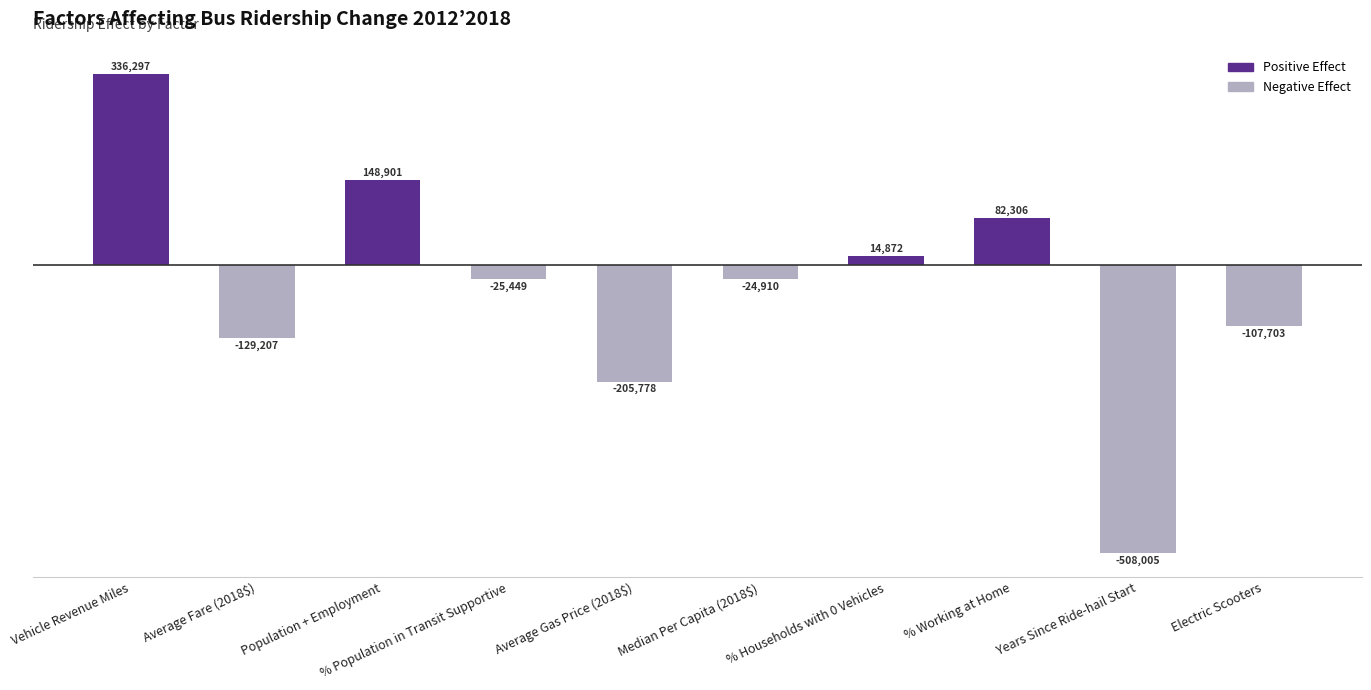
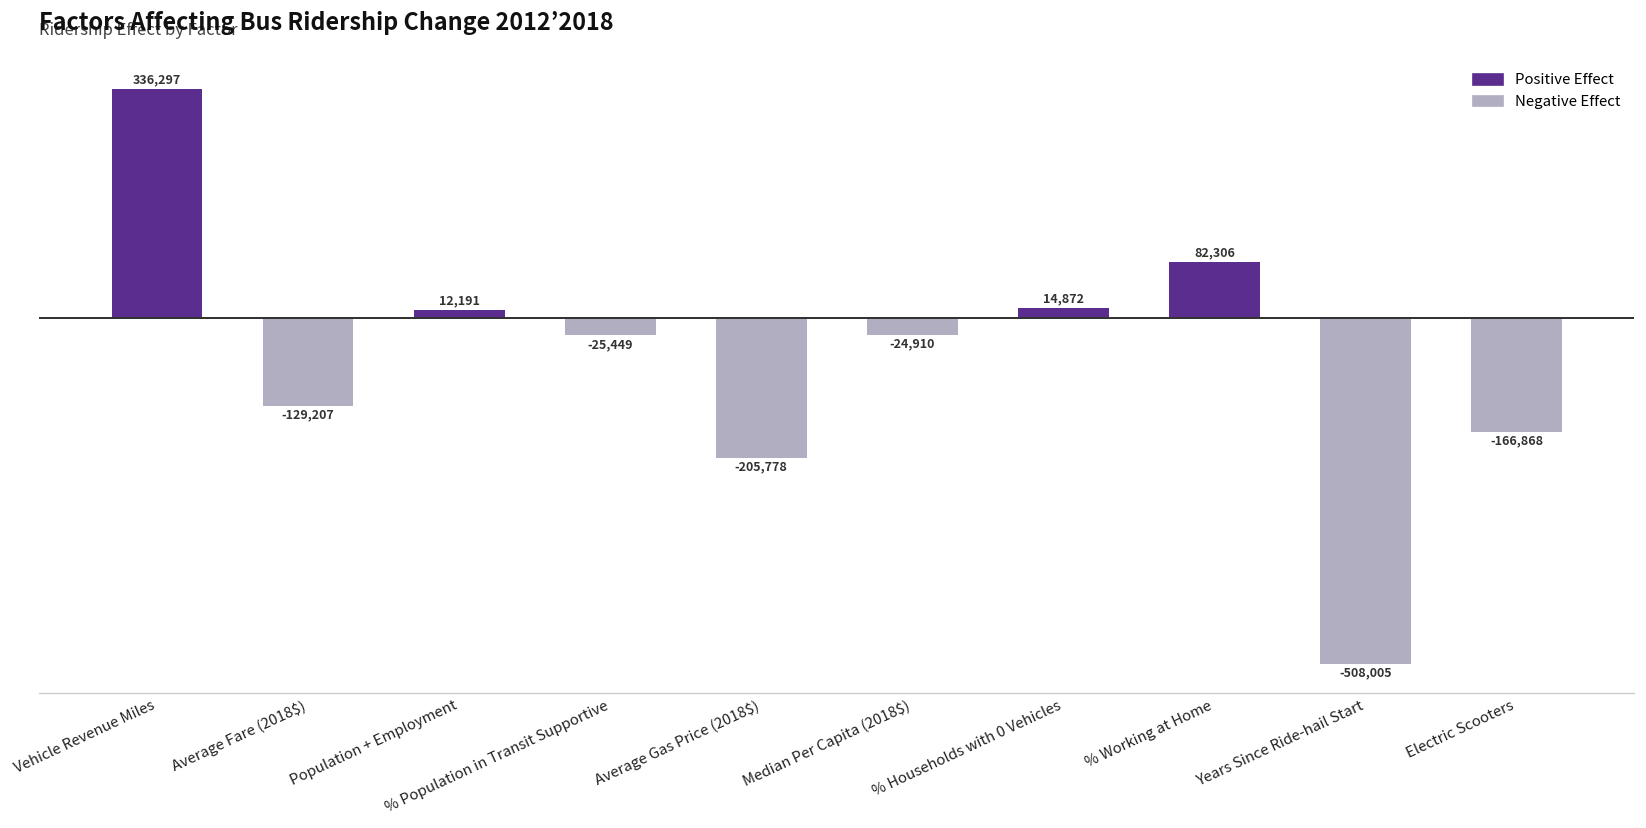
  {
    "Negative Effect": {
      "Median Per Capita (2018$)": "-24,910",
      "Years Since Ride-hail Start": "-508,005",
-     "Electric Scooters": "-107,703"
+     "Electric Scooters": "-166,868"
    },
    "Positive Effect": {
      "Vehicle Revenue Miles": "336,297",
-     "Population + Employment": "148,901",
+     "Population + Employment": "12,191",
      "% Households with 0 Vehicles": "14,872"
    }
  }
